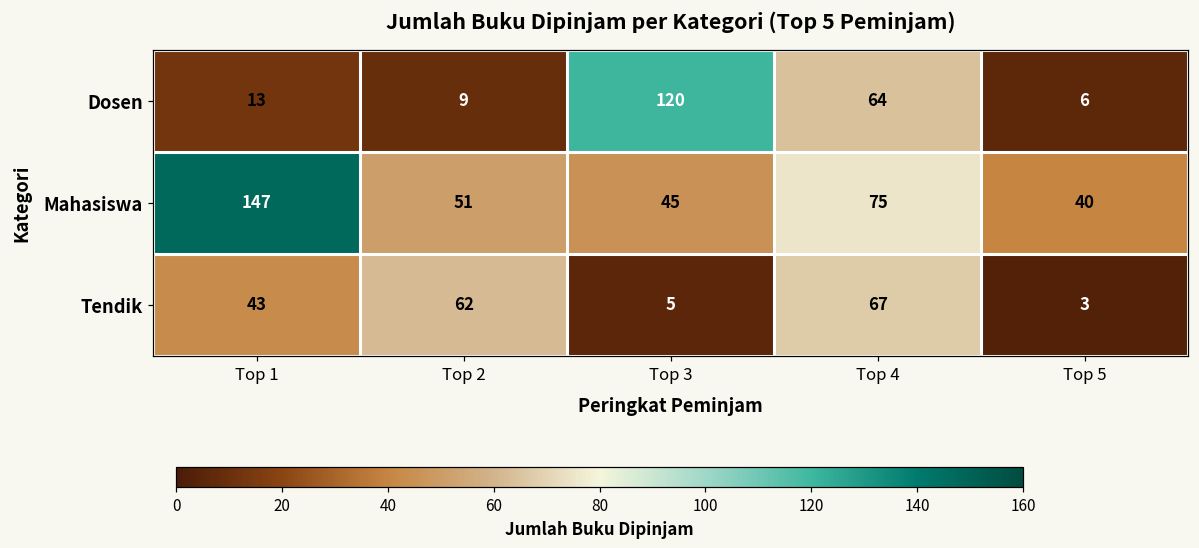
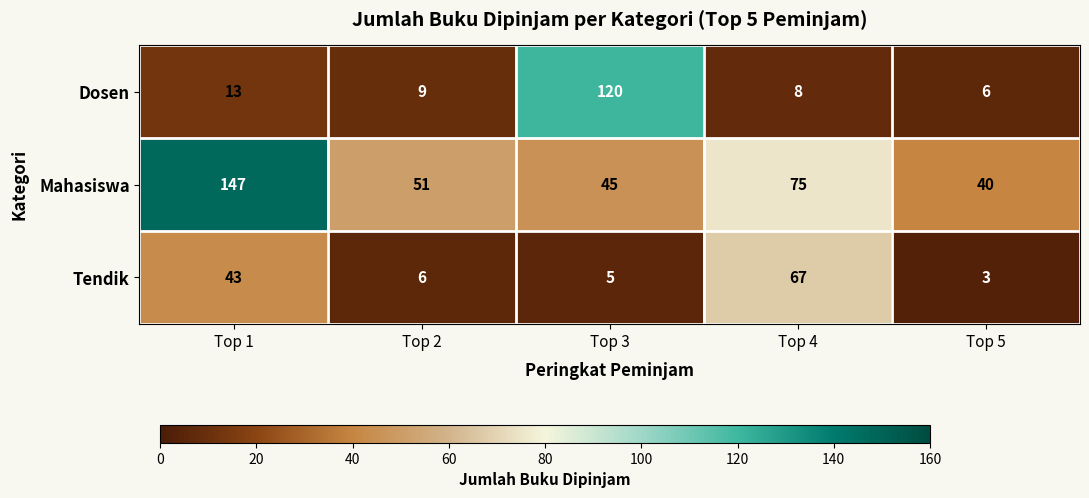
  {
    "Dosen": {
      "Top 1": 13,
      "Top 2": 9,
      "Top 3": 120,
-     "Top 4": 64,
+     "Top 4": 8,
      "Top 5": 6
    },
    "Mahasiswa": {
      "Top 1": 147,
      "Top 2": 51,
      "Top 3": 45,
      "Top 4": 75,
      "Top 5": 40
    },
    "Tendik": {
      "Top 1": 43,
-     "Top 2": 62,
+     "Top 2": 6,
      "Top 3": 5,
      "Top 4": 67,
      "Top 5": 3
    }
  }
